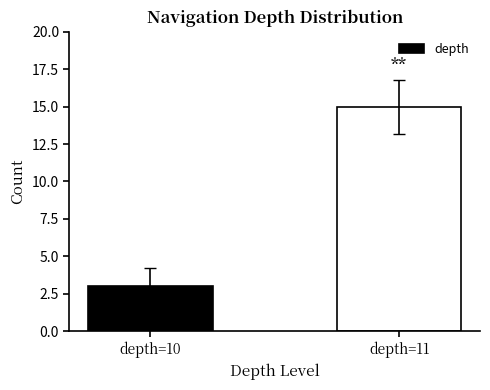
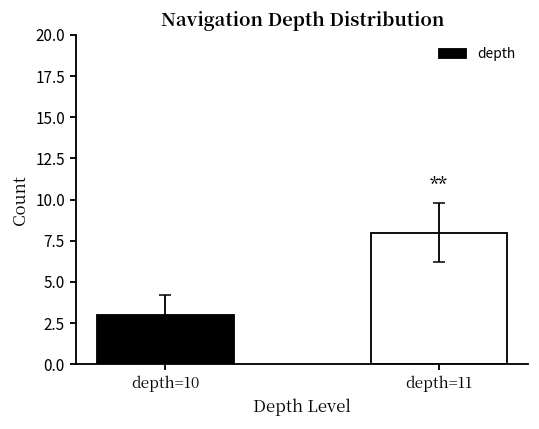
  {
    "depth": {
      "depth=10": 3,
-     "depth=11": 15
+     "depth=11": 8
    }
  }
